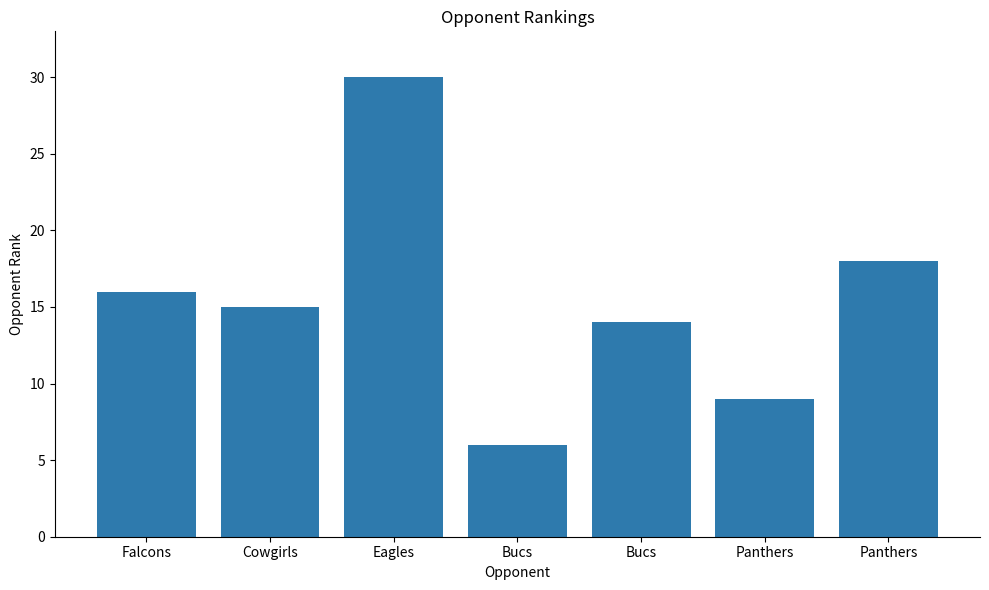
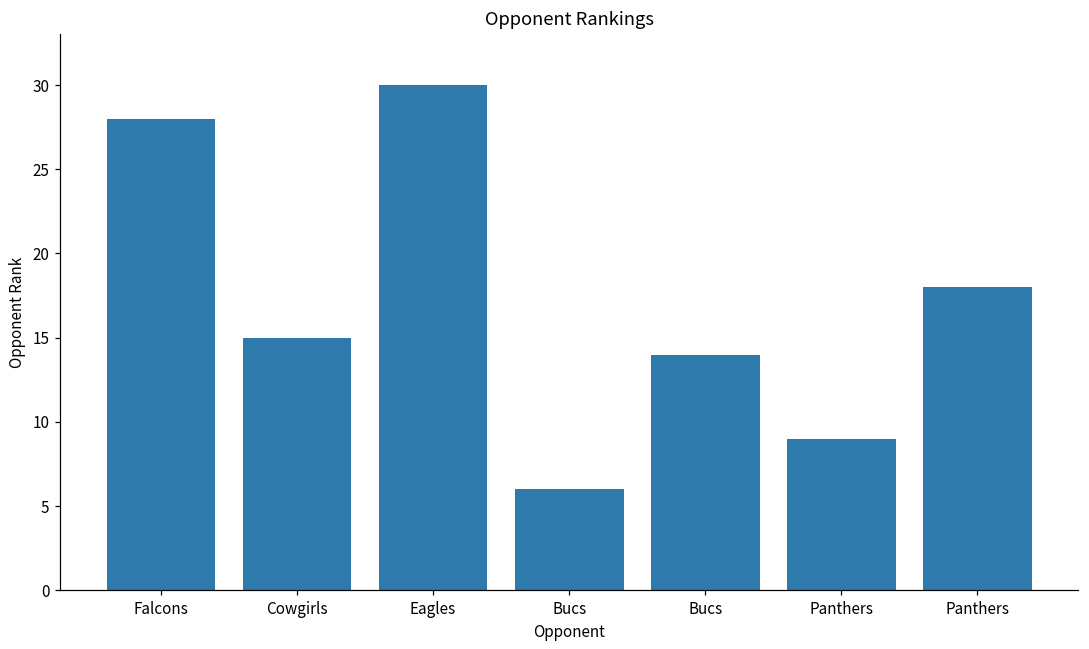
  {
-   "Falcons": 16,
+   "Falcons": 28,
    "Cowgirls": 15,
    "Eagles": 30
  }
